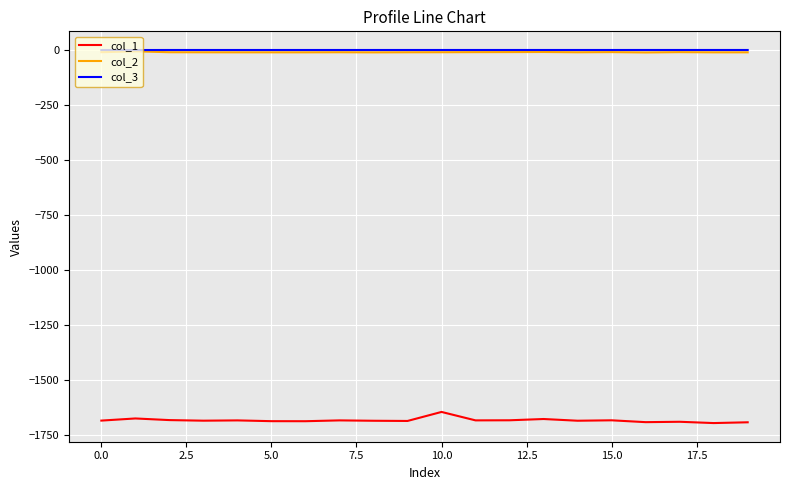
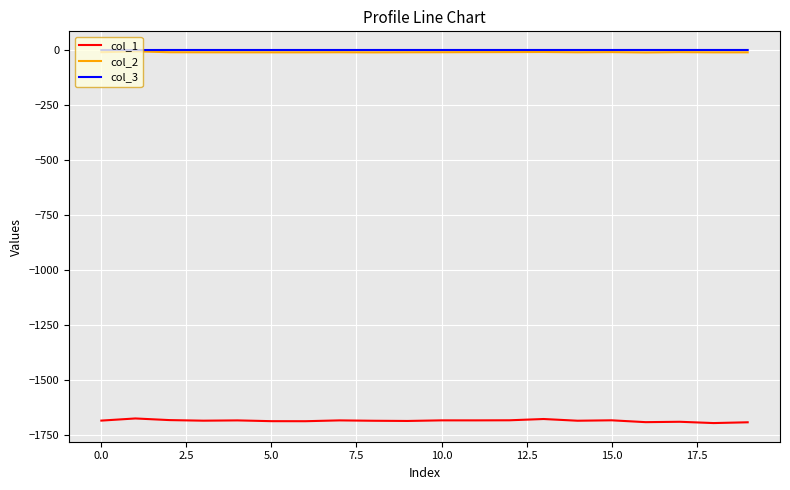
  {
    "col_1": {
      "0.0": -1690,
      "5.0": -1690,
-     "10.0": -1650,
+     "10.0": -1680,
      "15.0": -1680
    }
  }
